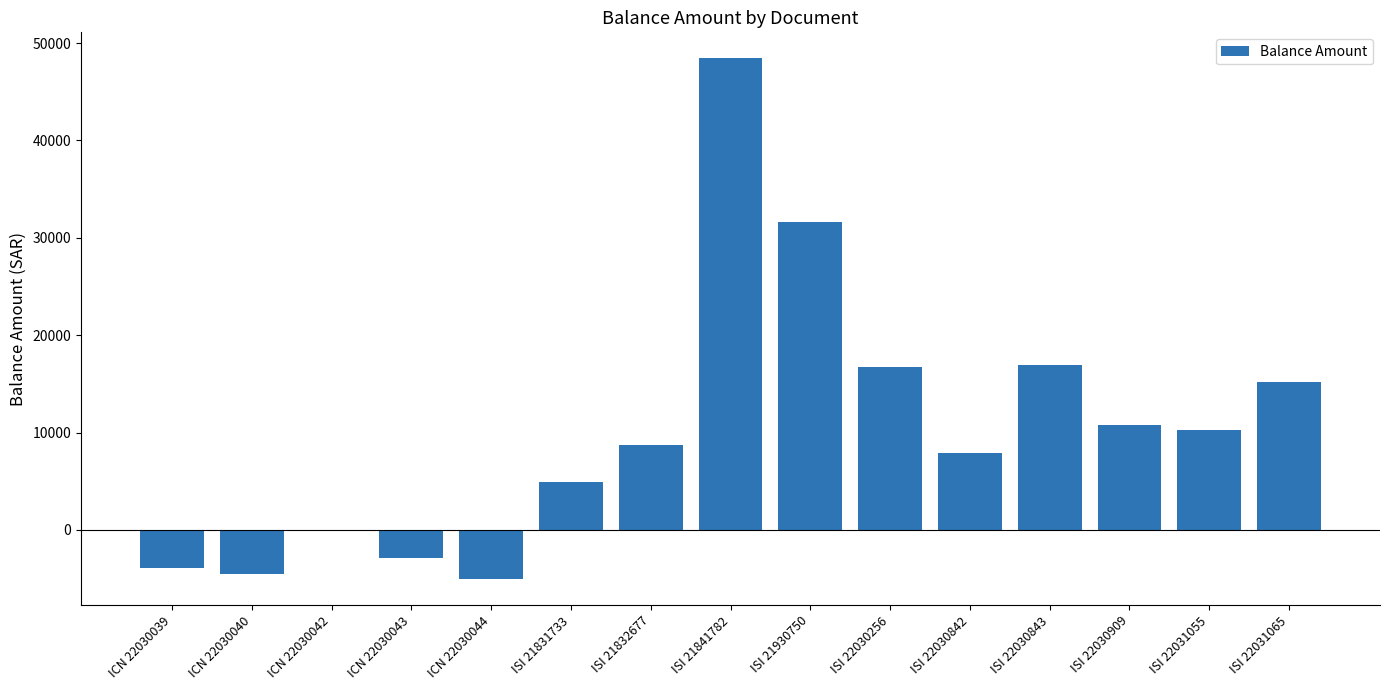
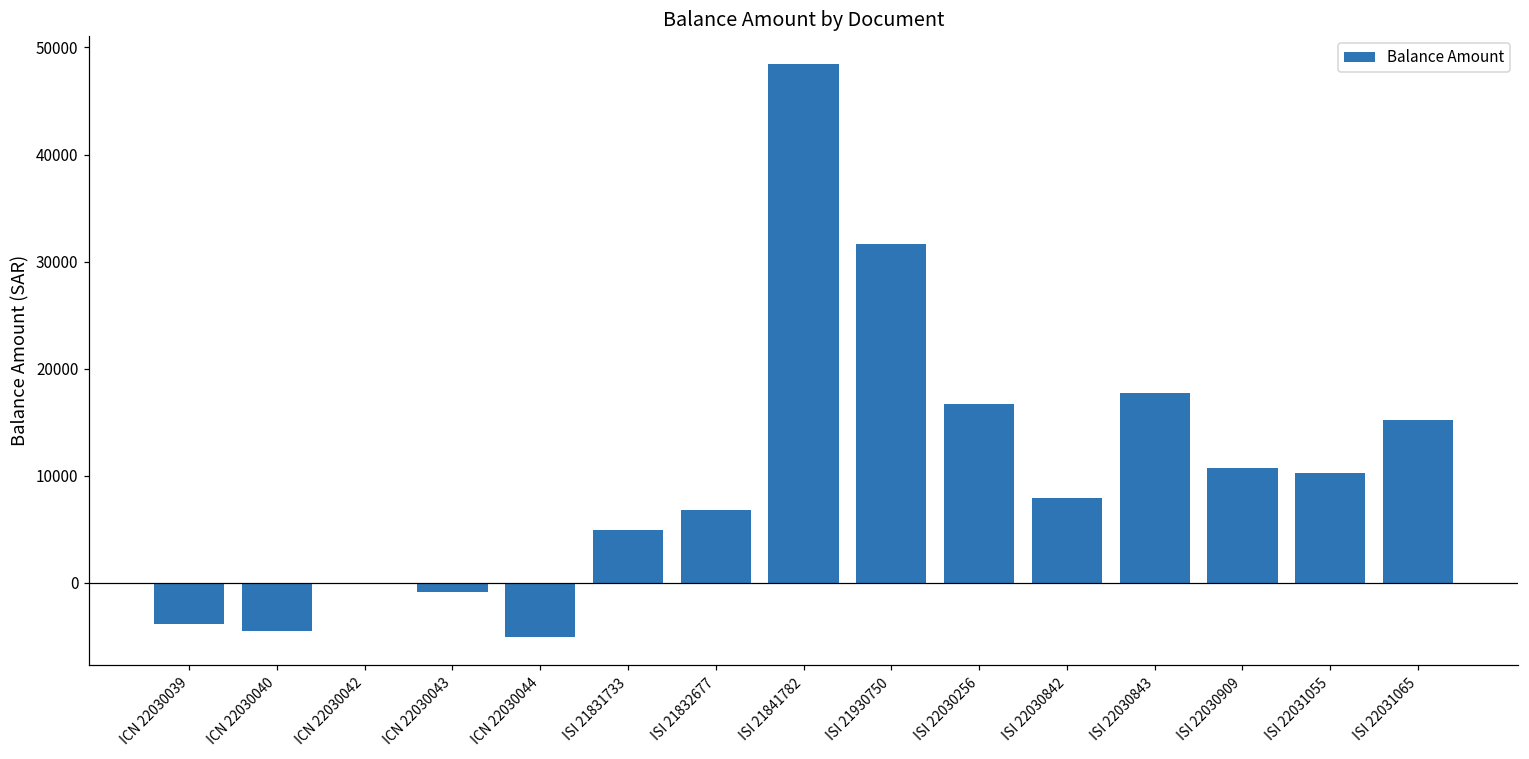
  {
    "ICN 22030039": -4000,
    "ICN 22030040": -5000,
-   "ICN 22030043": -3000,
+   "ICN 22030043": -1000,
    "ICN 22030044": -5000,
    "ISI 21831733": 5000,
-   "ISI 21832677": 9000,
+   "ISI 21832677": 7000,
    "ISI 21841782": 48000,
    "ISI 21930750": 32000,
    "ISI 22030256": 17000,
    "ISI 22030842": 8000,
-   "ISI 22030843": 17000,
+   "ISI 22030843": 18000,
    "ISI 22030909": 11000,
    "ISI 22031055": 10000,
    "ISI 22031065": 15000
  }
